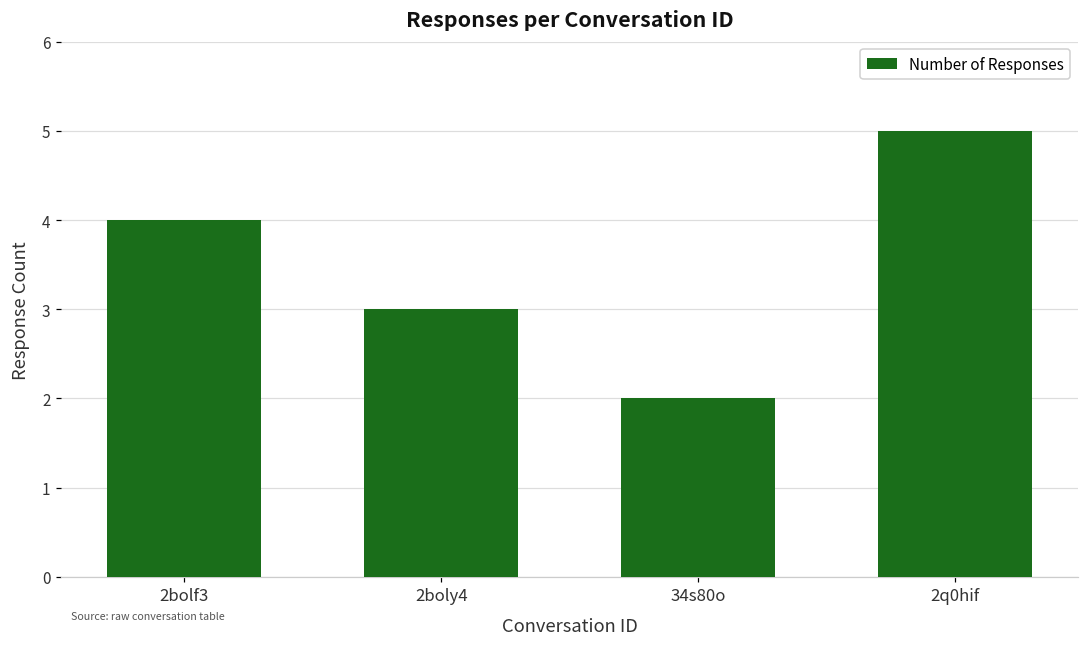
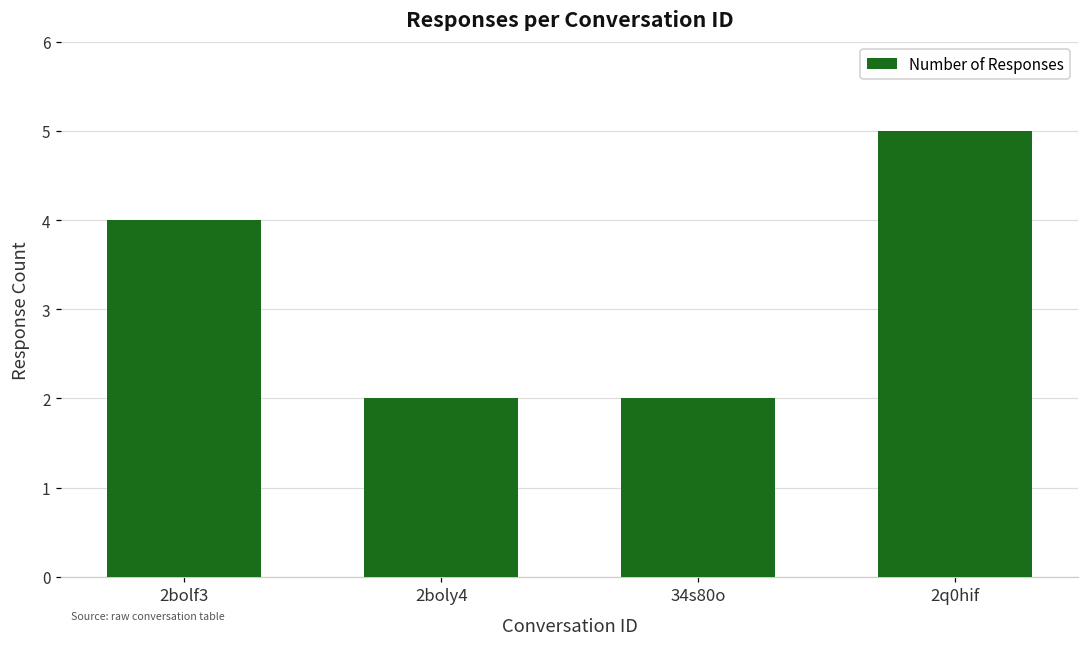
  {
    "2bolf3": 4,
-   "2boly4": 3,
+   "2boly4": 2,
    "34s80o": 2,
    "2q0hif": 5
  }
